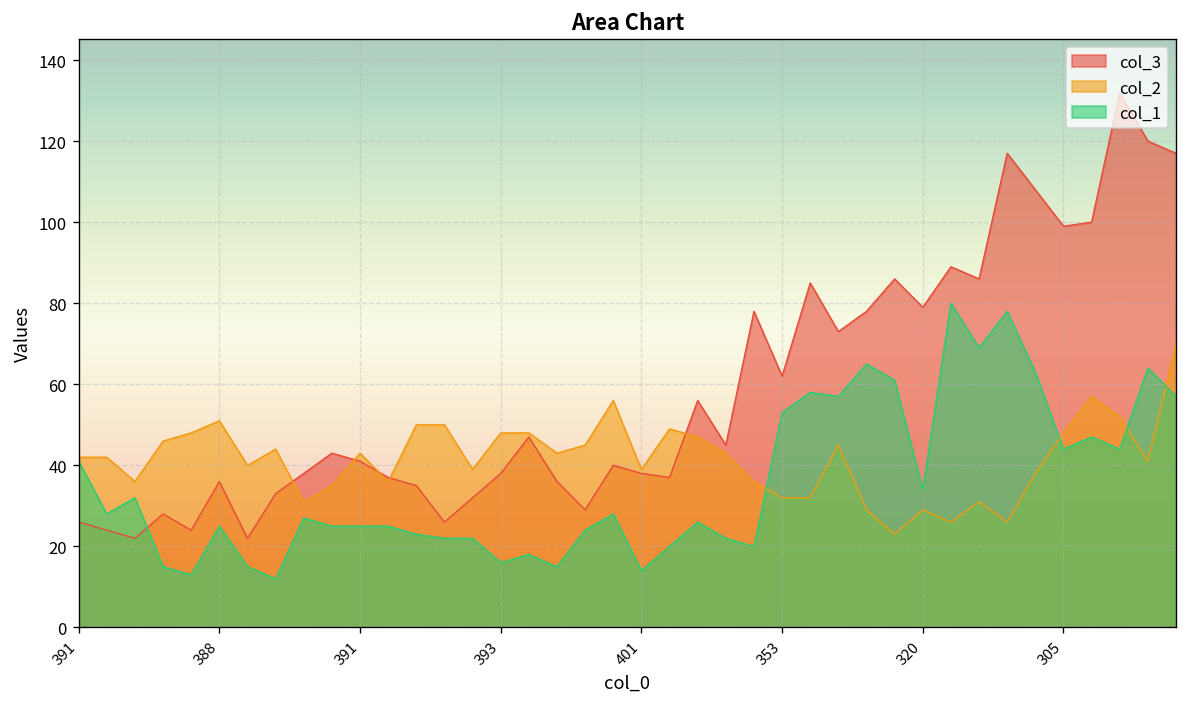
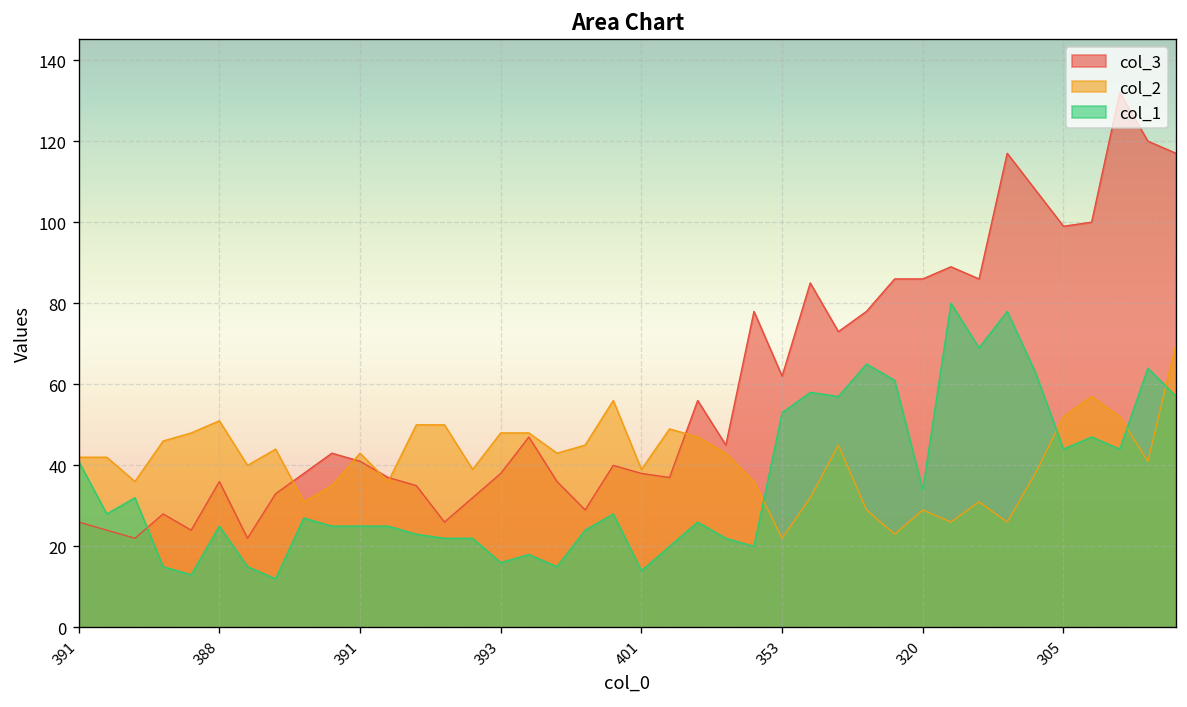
  {
    "col_3": {
      "388": 36,
      "393": 38,
      "401": 38,
      "353": 62,
-     "320": 79,
+     "320": 86,
      "305": 99
    },
    "col_2": {
      "388": 51,
      "393": 48,
      "401": 39,
-     "353": 32,
+     "353": 22,
      "320": 29,
-     "305": 48
+     "305": 52
    },
    "col_1": {
      "388": 25,
      "393": 16,
      "401": 14,
      "353": 53,
      "320": 34,
      "305": 44
    }
  }
